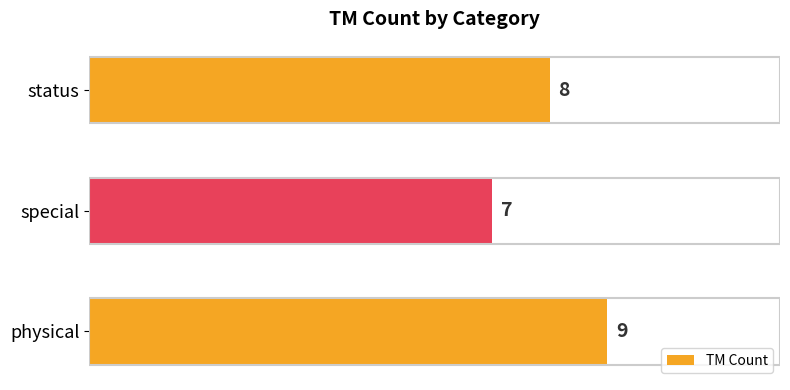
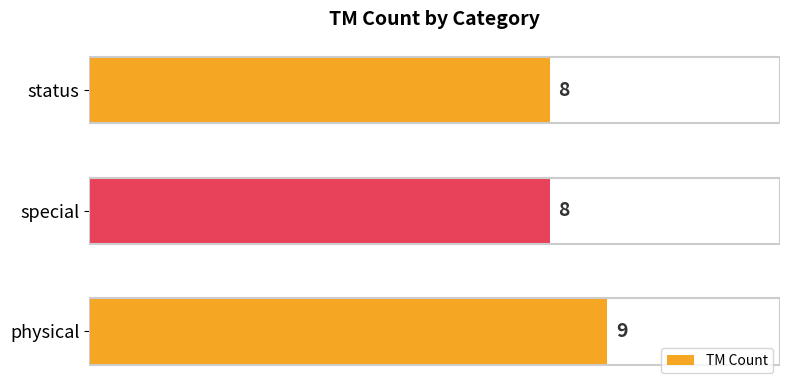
  {
    "status": 8,
-   "special": 7,
+   "special": 8,
    "physical": 9
  }
